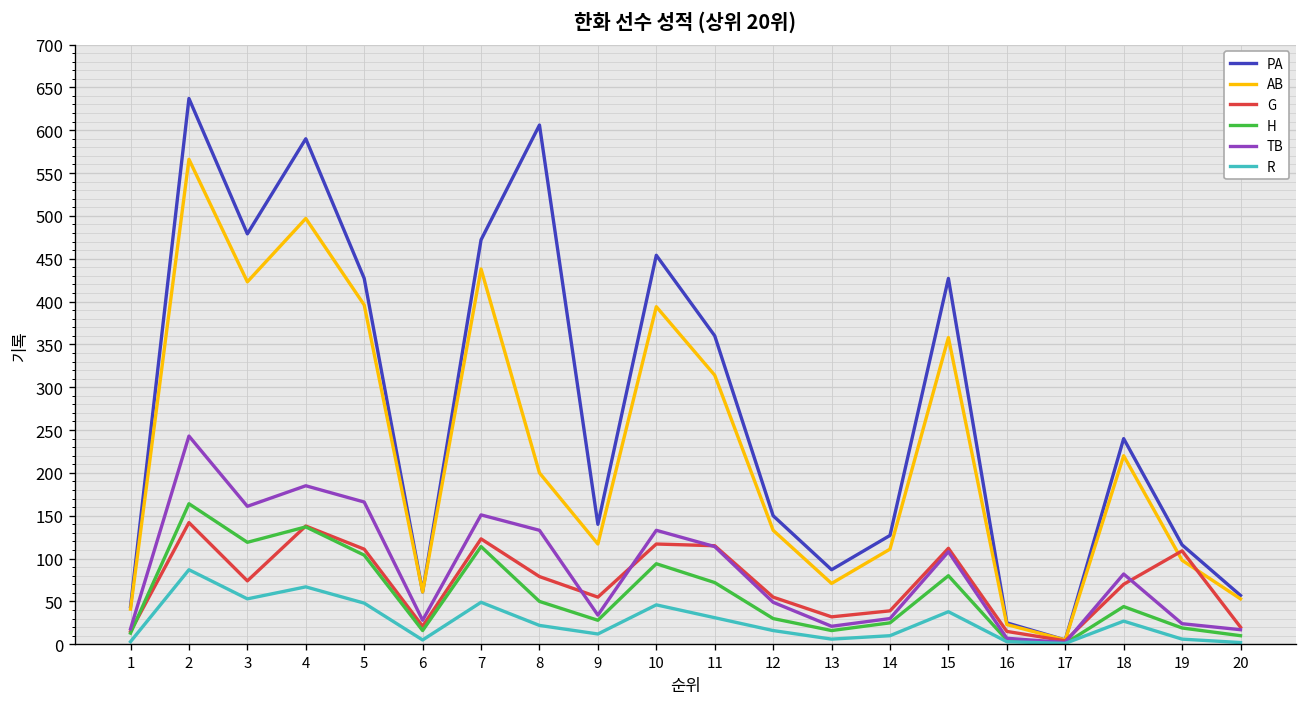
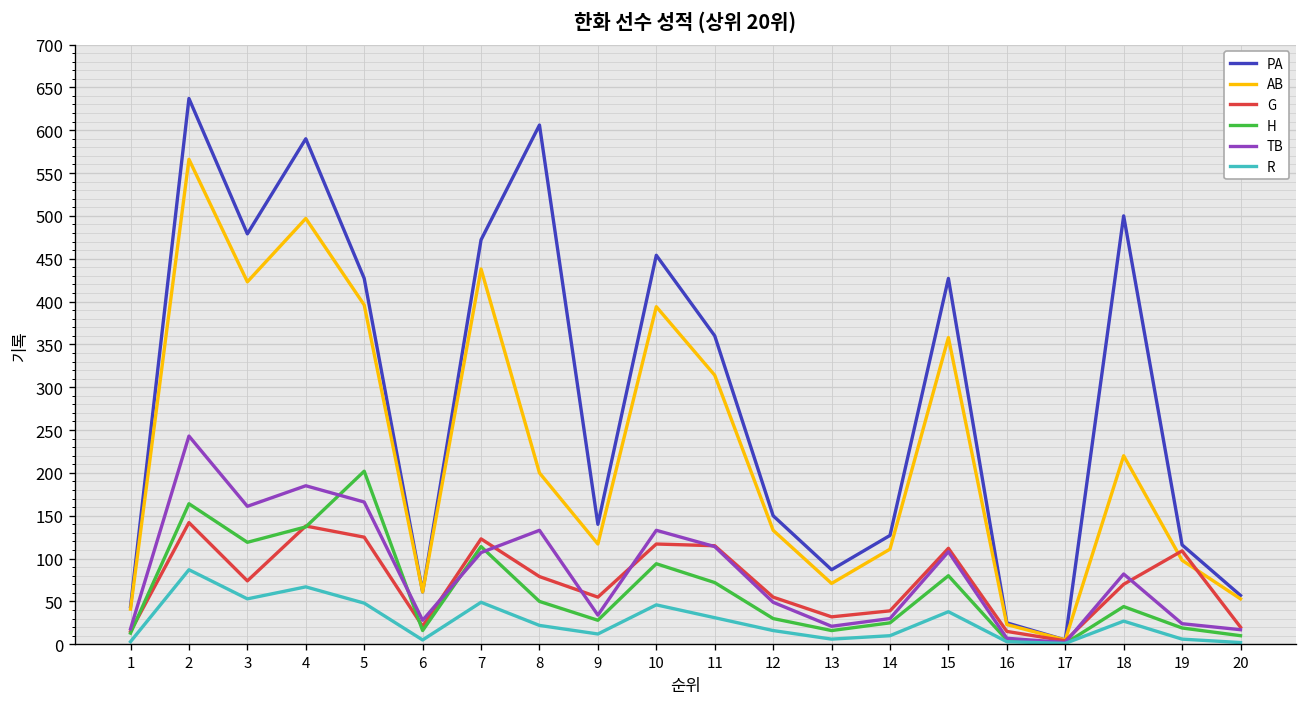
  {
    "PA": {
      "2": 640,
      "3": 480,
      "4": 590,
      "5": 430,
      "7": 470,
      "8": 610,
      "9": 140,
      "10": 450,
      "11": 360,
      "12": 150,
      "13": 90,
      "14": 130,
      "15": 430,
-     "18": 240,
+     "18": 500,
      "19": 120,
      "20": 60
    },
    "AB": {
      "2": 570,
      "3": 420,
      "4": 500,
      "5": 400,
      "7": 440,
      "8": 200,
      "9": 120,
      "10": 390,
      "11": 310,
      "12": 130,
      "13": 70,
      "14": 110,
      "15": 360,
      "18": 220,
      "19": 100,
      "20": 50
    },
    "G": {
      "2": 140,
      "3": 70,
-     "5": 110,
+     "5": 130,
      "6": 20,
      "7": 120,
      "8": 80,
      "9": 60,
      "10": 120,
      "12": 60,
      "13": 30,
      "14": 40,
      "15": 110,
      "16": 20,
      "18": 70,
      "19": 110
    },
    "H": {
      "2": 160,
      "3": 120,
-     "5": 100,
+     "5": 200,
      "6": 20,
      "7": 110,
      "8": 50,
      "9": 30,
      "10": 90,
      "11": 70,
      "12": 30,
      "13": 20,
      "14": 30,
      "15": 80,
      "18": 40,
      "19": 20,
      "20": 10
    },
    "TB": {
      "2": 240,
      "3": 160,
      "4": 190,
      "5": 170,
      "6": 30,
-     "7": 150,
+     "7": 110,
      "8": 130,
      "9": 30,
      "10": 130,
      "12": 50,
      "13": 20,
      "14": 30,
      "15": 110,
      "18": 80,
      "19": 20
    },
    "R": {
      "1": 0,
      "2": 90,
      "3": 50,
      "4": 70,
      "5": 50,
      "6": 10,
      "7": 50,
      "8": 20,
      "9": 10,
      "10": 50,
      "11": 30,
      "12": 20,
      "13": 10,
      "14": 10,
      "15": 40,
      "18": 30,
      "19": 10,
      "20": 0
    }
  }
